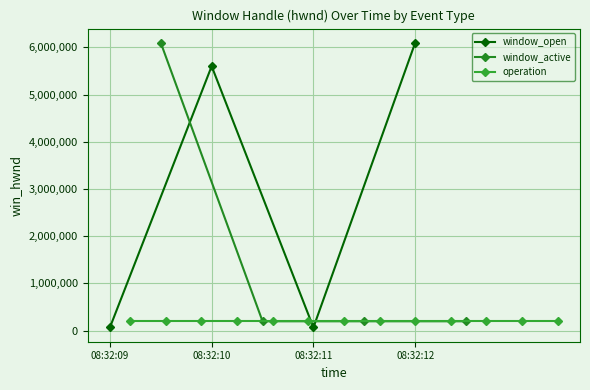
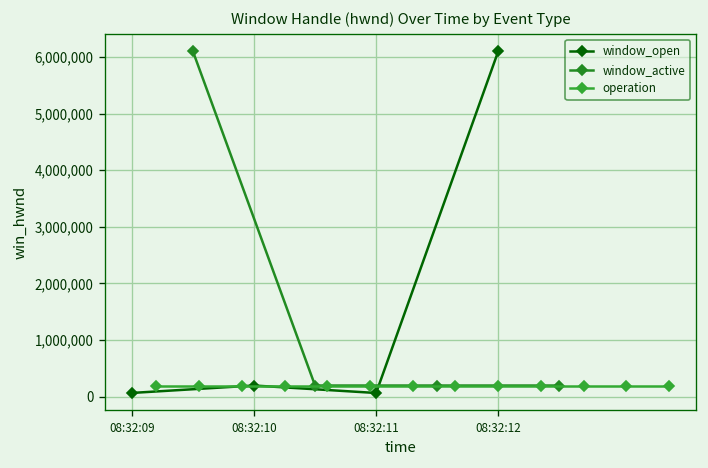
  {
    "window_open": {
      "08:32:09": "100,000",
-     "08:32:10": "5,600,000",
+     "08:32:10": "200,000",
      "08:32:11": "100,000",
      "08:32:12": "6,100,000"
    }
  }
